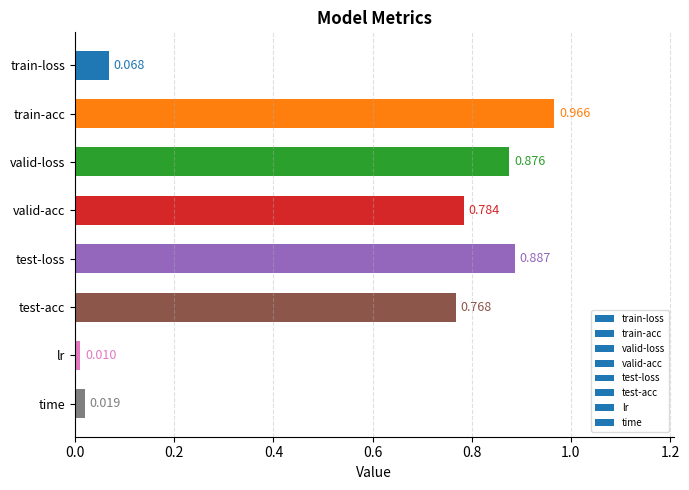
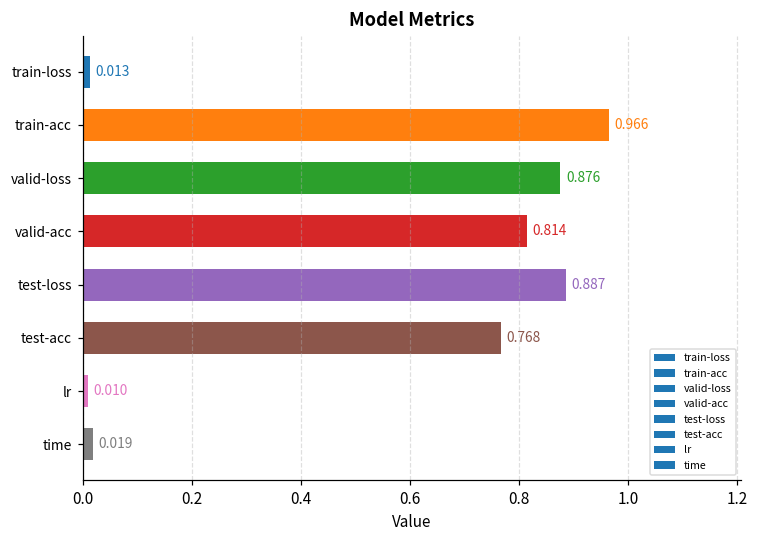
  {
-   "train-loss": 0.068,
+   "train-loss": 0.013,
    "train-acc": 0.966,
    "valid-loss": 0.876,
-   "valid-acc": 0.784,
+   "valid-acc": 0.814,
    "test-loss": 0.887,
    "test-acc": 0.768,
    "lr": 0.010,
    "time": 0.019
  }
